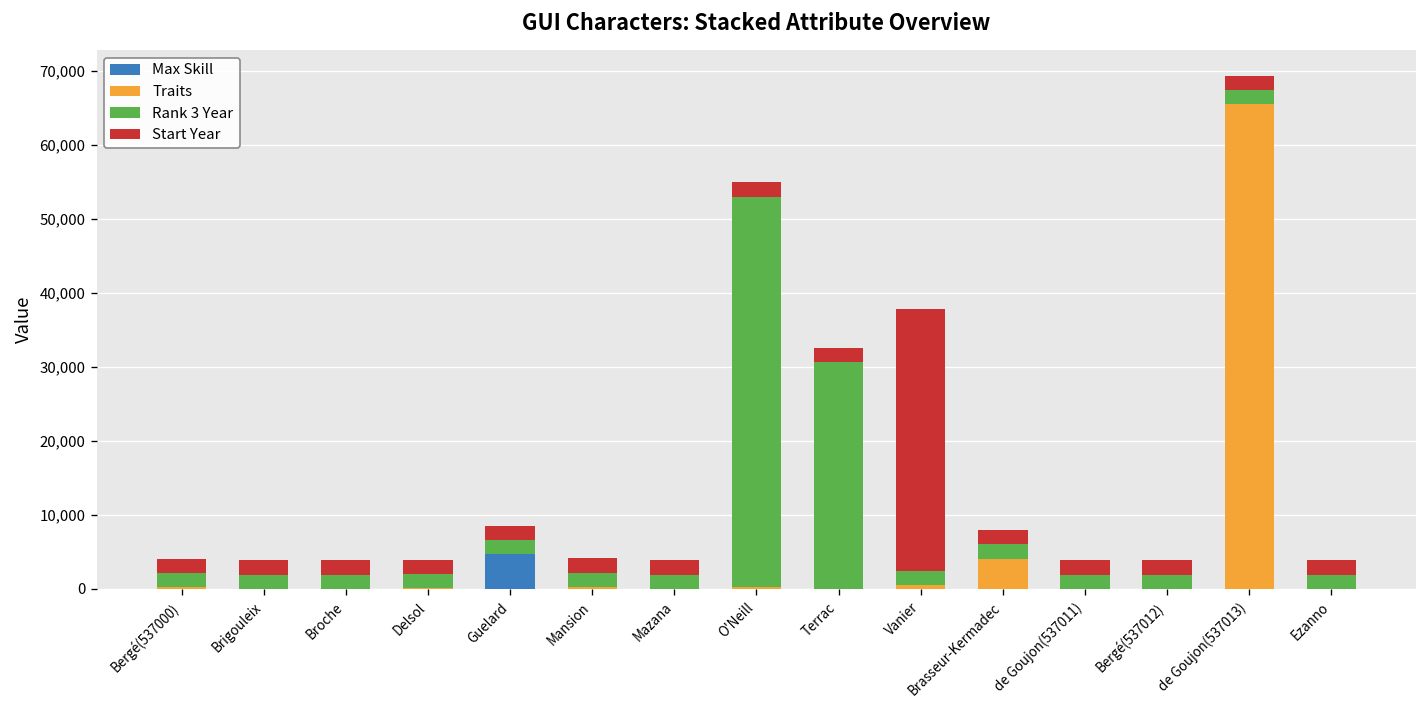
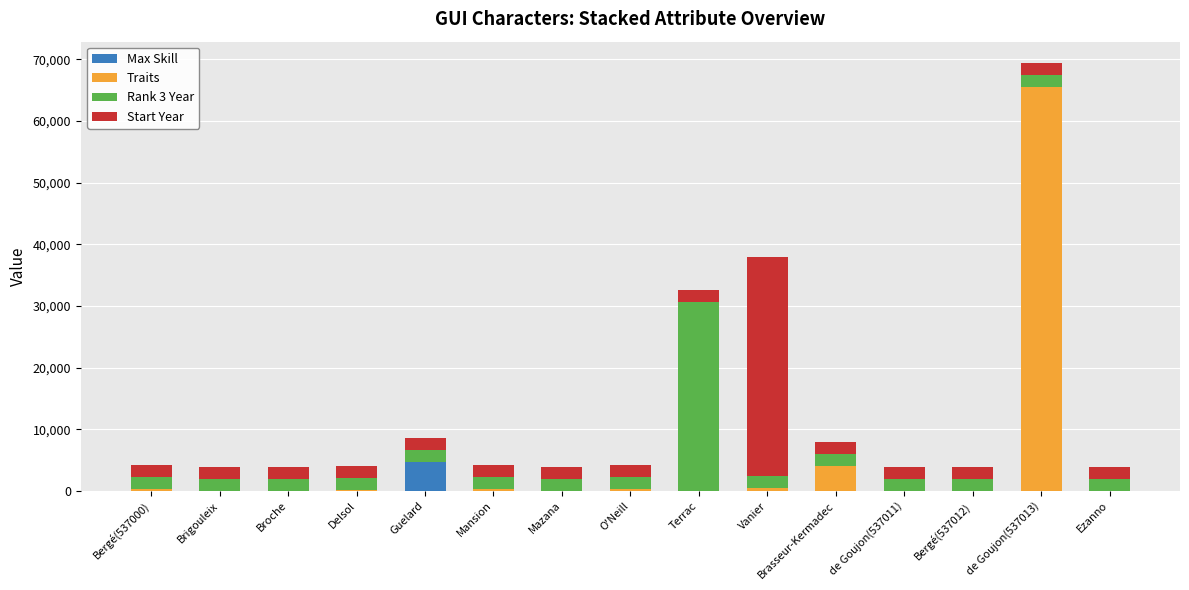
  {
    "Max Skill": {
      "Guelard": "5,000"
    },
    "Traits": {
      "Vanier": "1,000",
      "Brasseur-Kermadec": "4,000",
      "de Goujon(537011)": "0",
      "Bergé(537012)": "0",
      "de Goujon(537013)": "66,000",
      "Ezanno": "0"
    },
    "Rank 3 Year": {
      "Bergé(537000)": "2,000",
      "Brigouleix": "2,000",
      "Broche": "2,000",
      "Delsol": "2,000",
      "Guelard": "2,000",
      "Mansion": "2,000",
      "Mazana": "2,000",
-     "O'Neill": "53,000",
+     "O'Neill": "2,000",
      "Terrac": "31,000",
      "Vanier": "2,000",
      "Brasseur-Kermadec": "2,000",
      "de Goujon(537011)": "2,000",
      "Bergé(537012)": "2,000",
      "de Goujon(537013)": "2,000",
      "Ezanno": "2,000"
    },
    "Start Year": {
      "Bergé(537000)": "2,000",
      "Brigouleix": "2,000",
      "Broche": "2,000",
      "Delsol": "2,000",
      "Guelard": "2,000",
      "Mansion": "2,000",
      "Mazana": "2,000",
      "O'Neill": "2,000",
      "Terrac": "2,000",
      "Vanier": "35,000",
      "Brasseur-Kermadec": "2,000",
      "de Goujon(537011)": "2,000",
      "Bergé(537012)": "2,000",
      "de Goujon(537013)": "2,000",
      "Ezanno": "2,000"
    }
  }
